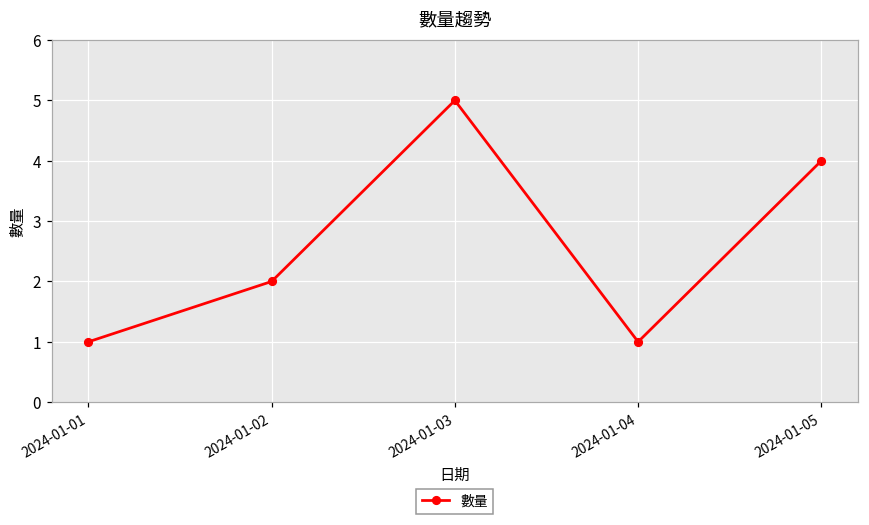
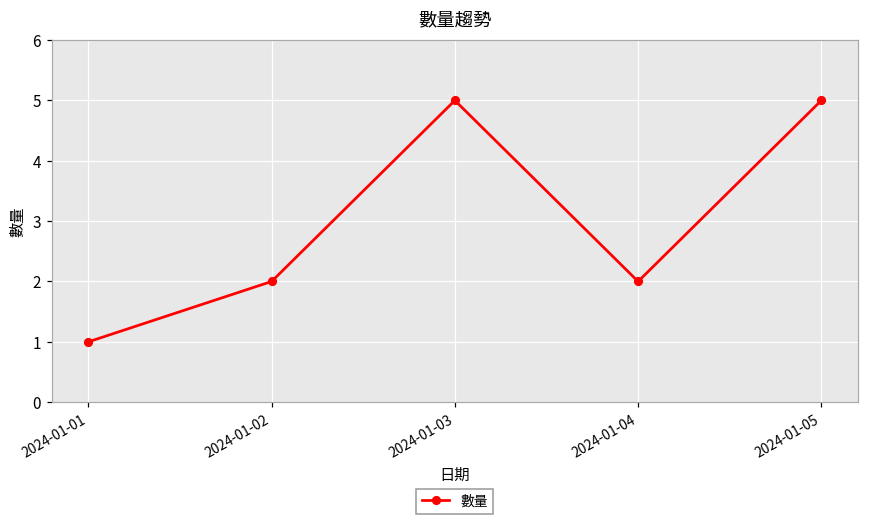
  {
    "2024-01-01": 1,
    "2024-01-02": 2,
    "2024-01-03": 5,
-   "2024-01-04": 1,
-   "2024-01-05": 4
+   "2024-01-04": 2,
+   "2024-01-05": 5
  }
